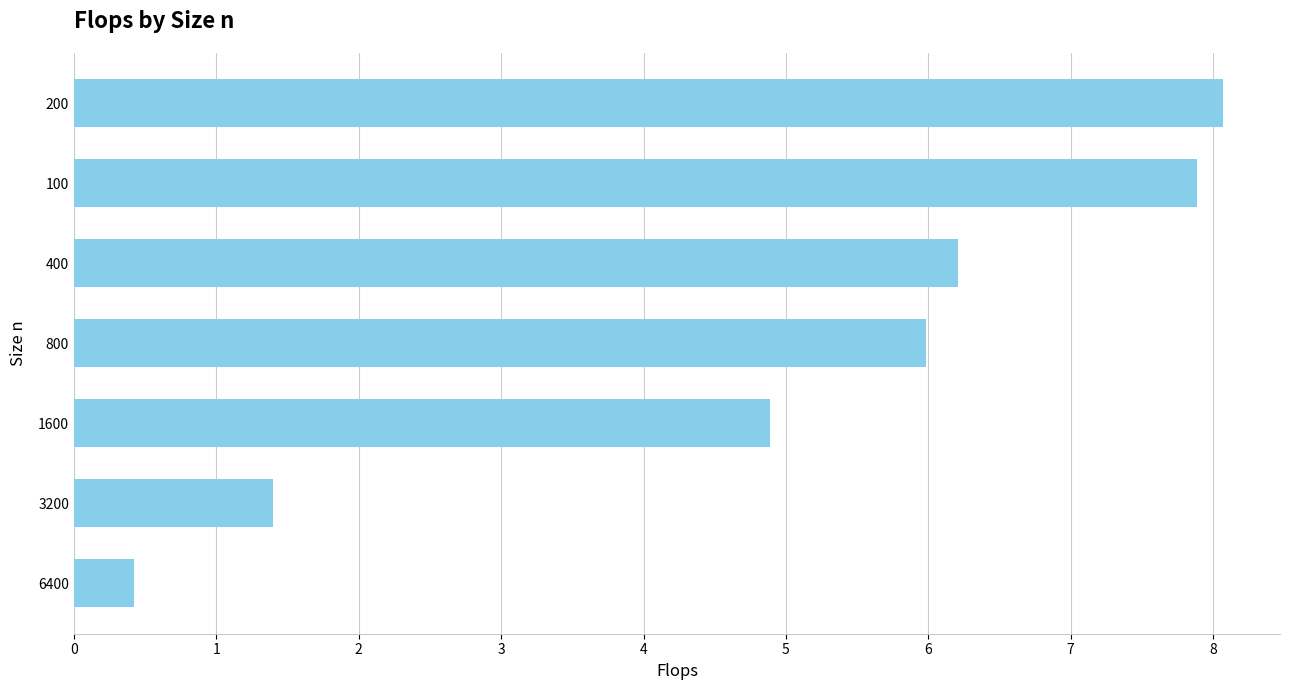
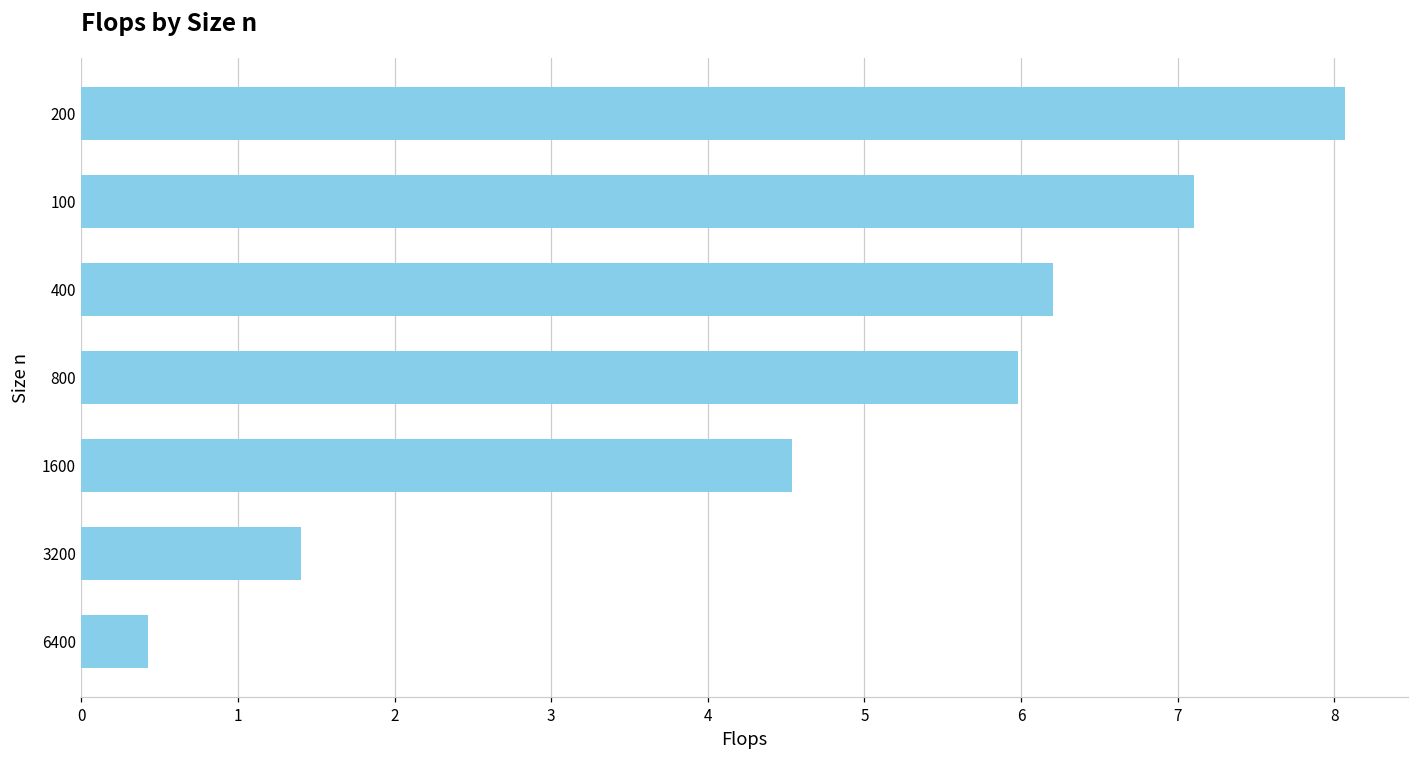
  {
    "200": 8.07,
-   "100": 7.89,
+   "100": 7.10,
    "400": 6.21,
    "800": 5.98,
-   "1600": 4.89,
+   "1600": 4.54,
    "3200": 1.40,
    "6400": 0.43
  }
